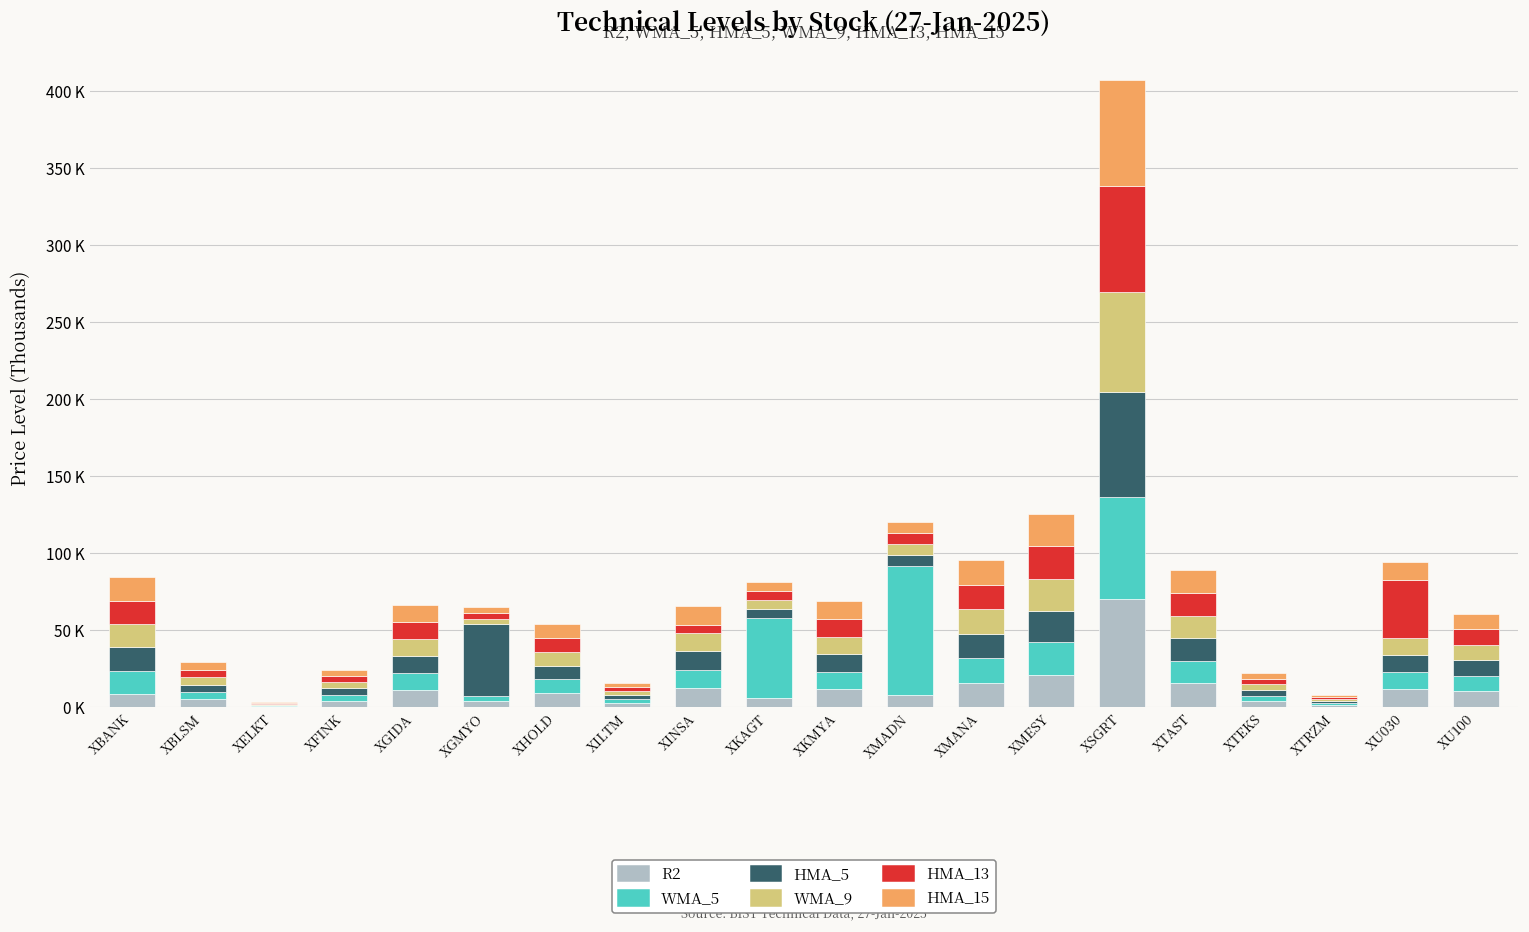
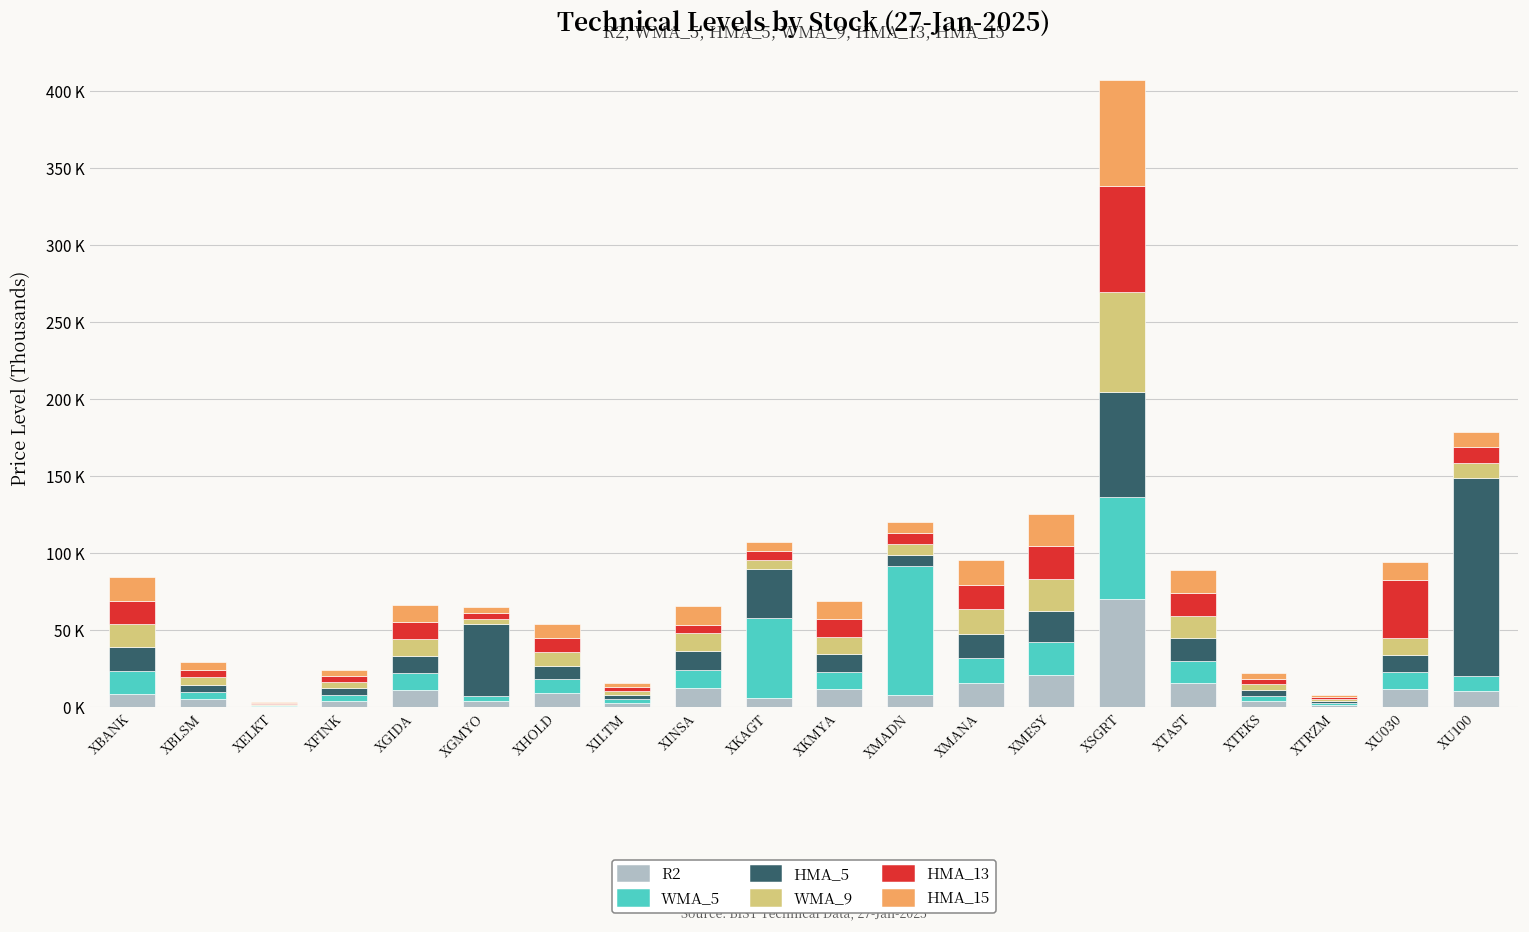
  {
    "R2": {
      "XBANK": 8000,
      "XBLSM": 5000,
      "XFINK": 4000,
      "XGIDA": 11000,
      "XGMYO": 4000,
      "XHOLD": 9000,
      "XILTM": 3000,
      "XINSA": 12000,
      "XKAGT": 6000,
      "XKMYA": 12000,
      "XMADN": 8000,
      "XMANA": 16000,
      "XMESY": 21000,
      "XSGRT": 70000,
      "XTAST": 16000,
      "XTEKS": 4000,
      "XU030": 11000,
      "XU100": 10000
    },
    "WMA_5": {
      "XBANK": 15000,
      "XBLSM": 5000,
      "XFINK": 4000,
      "XGIDA": 11000,
      "XGMYO": 4000,
      "XHOLD": 9000,
      "XILTM": 3000,
      "XINSA": 12000,
      "XKAGT": 52000,
      "XKMYA": 11000,
      "XMADN": 84000,
      "XMANA": 16000,
      "XMESY": 21000,
      "XSGRT": 66000,
      "XTAST": 15000,
      "XTEKS": 4000,
      "XU030": 11000,
      "XU100": 10000
    },
    "HMA_5": {
      "XBANK": 15000,
      "XBLSM": 5000,
      "XFINK": 4000,
      "XGIDA": 11000,
      "XGMYO": 46000,
      "XHOLD": 9000,
      "XILTM": 3000,
      "XINSA": 12000,
-     "XKAGT": 6000,
+     "XKAGT": 32000,
      "XKMYA": 11000,
      "XMADN": 7000,
      "XMANA": 15000,
      "XMESY": 21000,
      "XSGRT": 68000,
      "XTAST": 15000,
      "XTEKS": 4000,
      "XU030": 11000,
-     "XU100": 10000
+     "XU100": 128000
    },
    "HMA_13": {
      "XBANK": 15000,
      "XBLSM": 5000,
      "XFINK": 4000,
      "XGIDA": 11000,
      "XGMYO": 4000,
      "XHOLD": 9000,
      "XILTM": 3000,
      "XINSA": 6000,
      "XKAGT": 6000,
      "XKMYA": 12000,
      "XMADN": 7000,
      "XMANA": 16000,
      "XMESY": 21000,
      "XSGRT": 69000,
      "XTAST": 15000,
      "XTEKS": 4000,
      "XU030": 38000,
      "XU100": 10000
    }
  }
